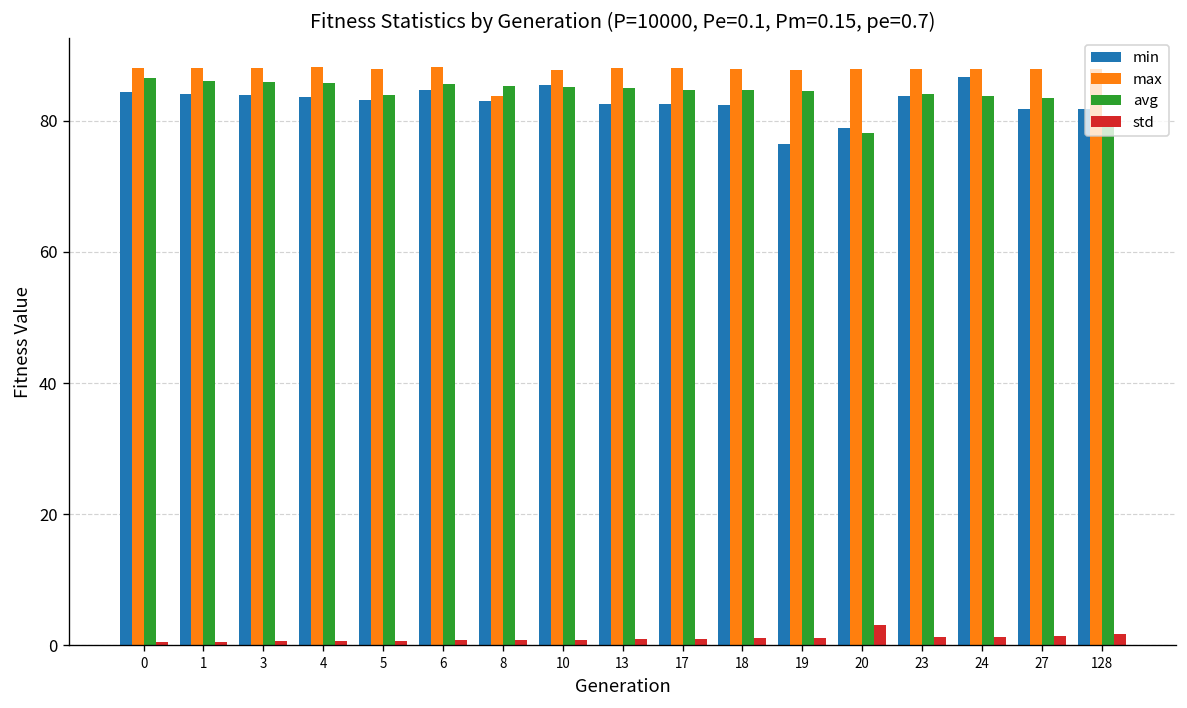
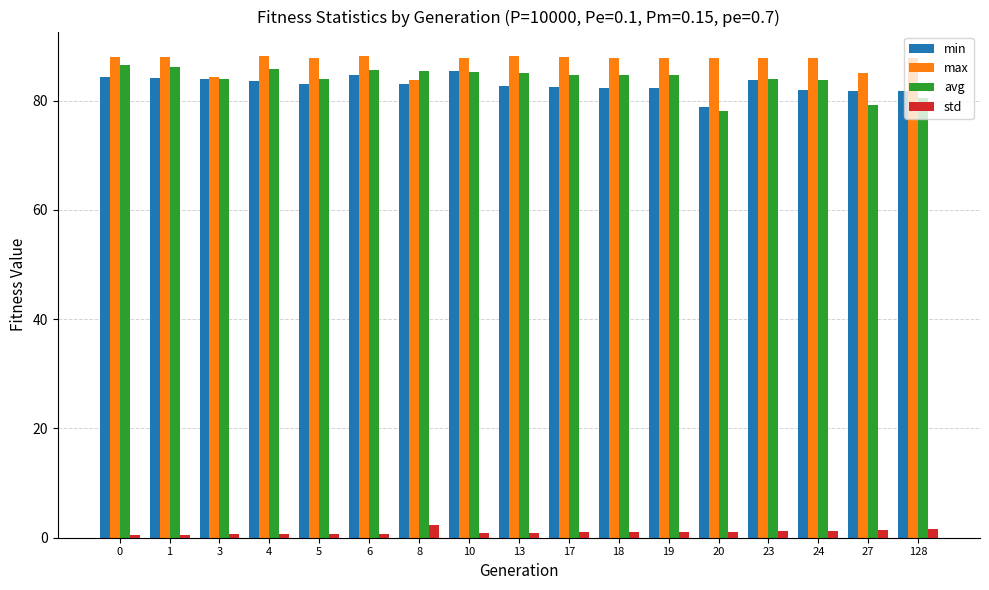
  {
    "min": {
      "0": 84,
      "1": 84,
      "3": 84,
      "4": 84,
      "5": 83,
      "6": 85,
      "8": 83,
      "10": 85,
      "13": 83,
      "17": 82,
      "18": 82,
-     "19": 76,
+     "19": 82,
      "20": 79,
      "23": 84,
-     "24": 87,
+     "24": 82,
      "27": 82,
      "128": 82
    },
    "max": {
      "0": 88,
      "1": 88,
-     "3": 88,
+     "3": 84,
      "4": 88,
      "5": 88,
      "6": 88,
      "8": 84,
      "10": 88,
      "13": 88,
      "17": 88,
      "18": 88,
      "19": 88,
      "20": 88,
      "23": 88,
      "24": 88,
-     "27": 88
+     "27": 85
    },
    "avg": {
      "0": 86,
      "1": 86,
-     "3": 86,
+     "3": 84,
      "4": 86,
      "5": 84,
      "6": 86,
      "8": 85,
      "10": 85,
      "13": 85,
      "17": 85,
      "18": 85,
      "19": 85,
      "20": 78,
      "23": 84,
      "24": 84,
-     "27": 83
+     "27": 79
    },
    "std": {
      "0": 1,
      "1": 1,
      "3": 1,
      "4": 1,
      "5": 1,
      "6": 1,
-     "8": 1,
+     "8": 2,
      "10": 1,
      "13": 1,
      "17": 1,
      "18": 1,
      "19": 1,
-     "20": 3,
+     "20": 1,
      "23": 1,
      "24": 1,
      "27": 1,
      "128": 2
    }
  }
